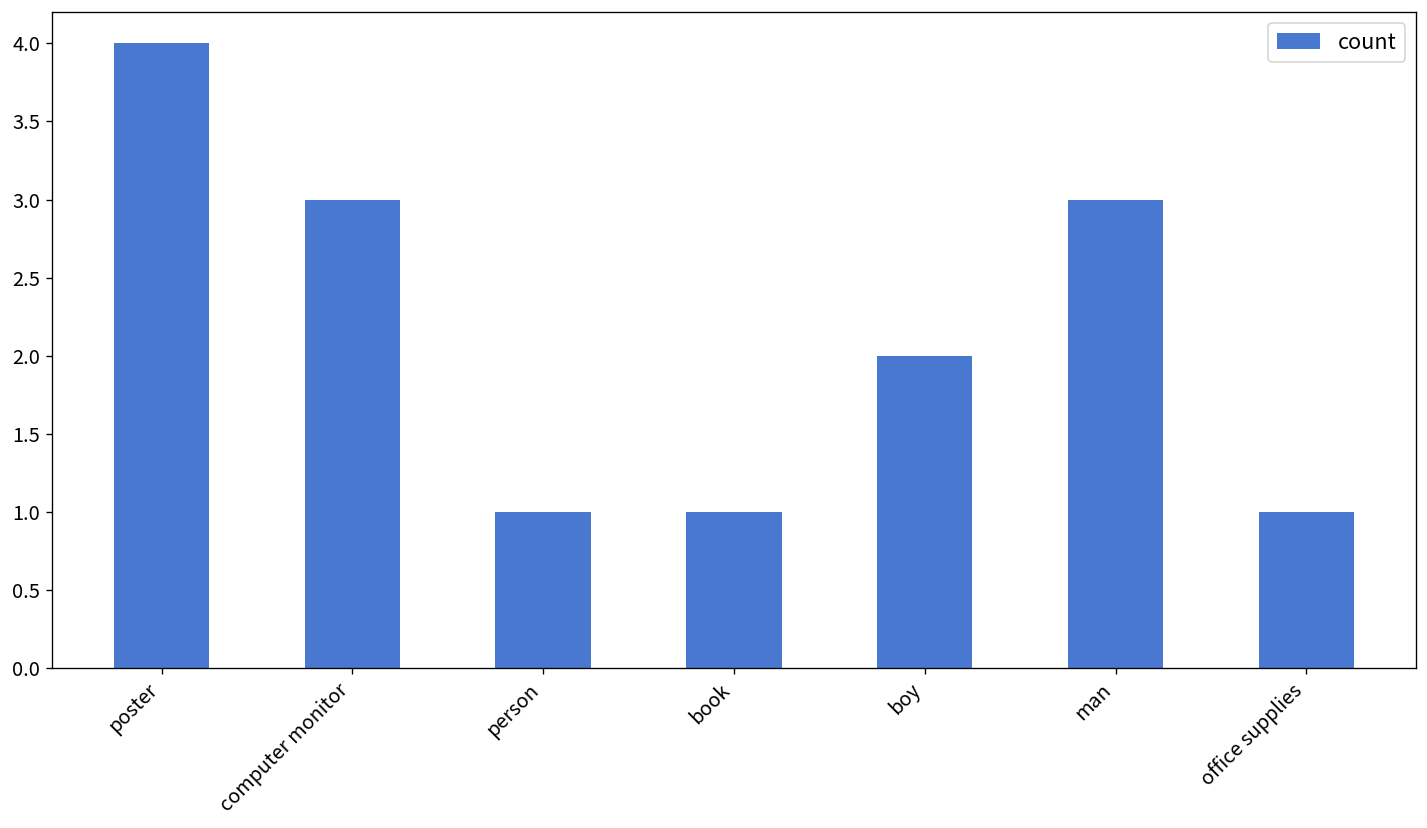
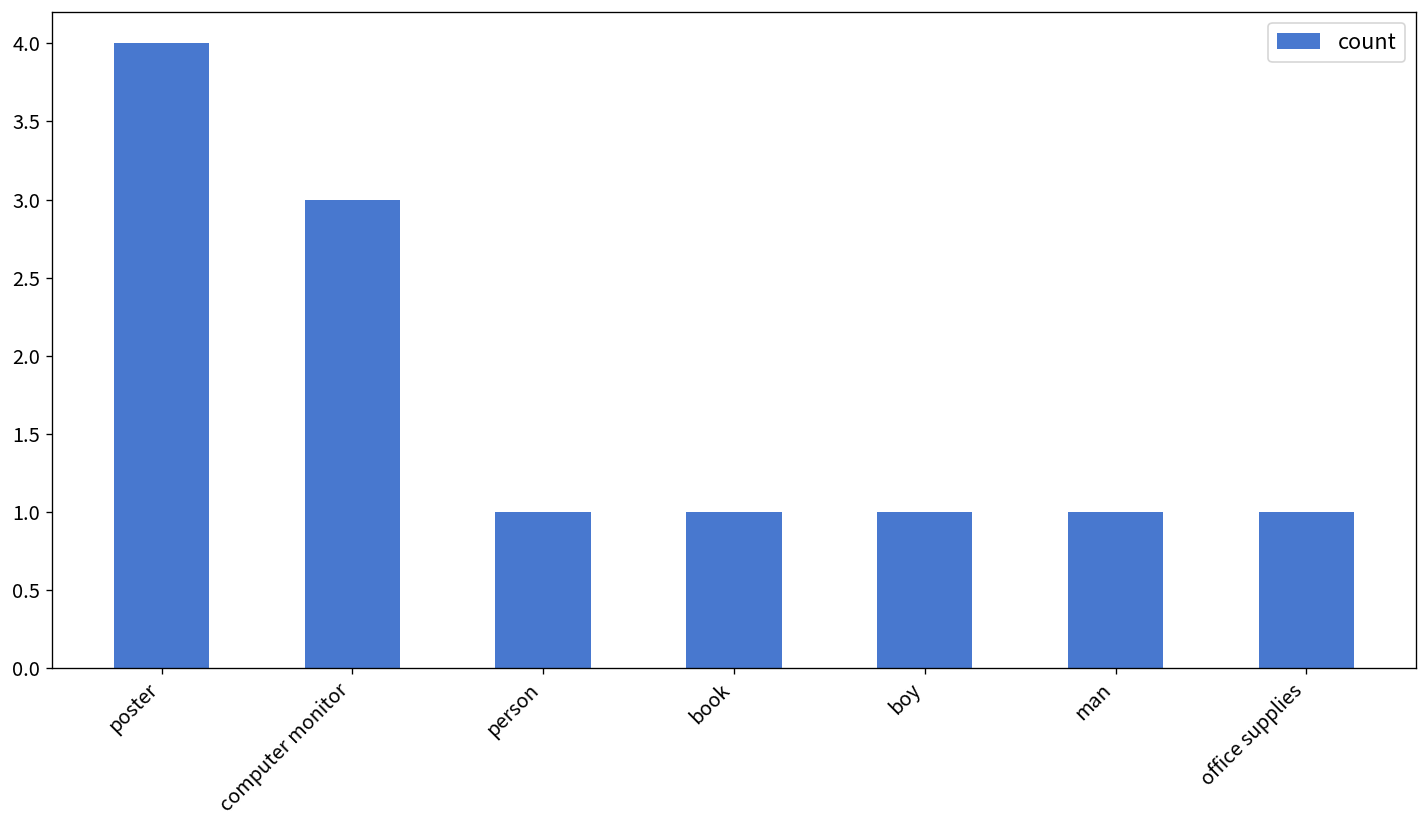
  {
    "poster": 4,
    "computer monitor": 3,
    "person": 1,
    "book": 1,
-   "boy": 2,
-   "man": 3,
+   "boy": 1,
+   "man": 1,
    "office supplies": 1
  }
